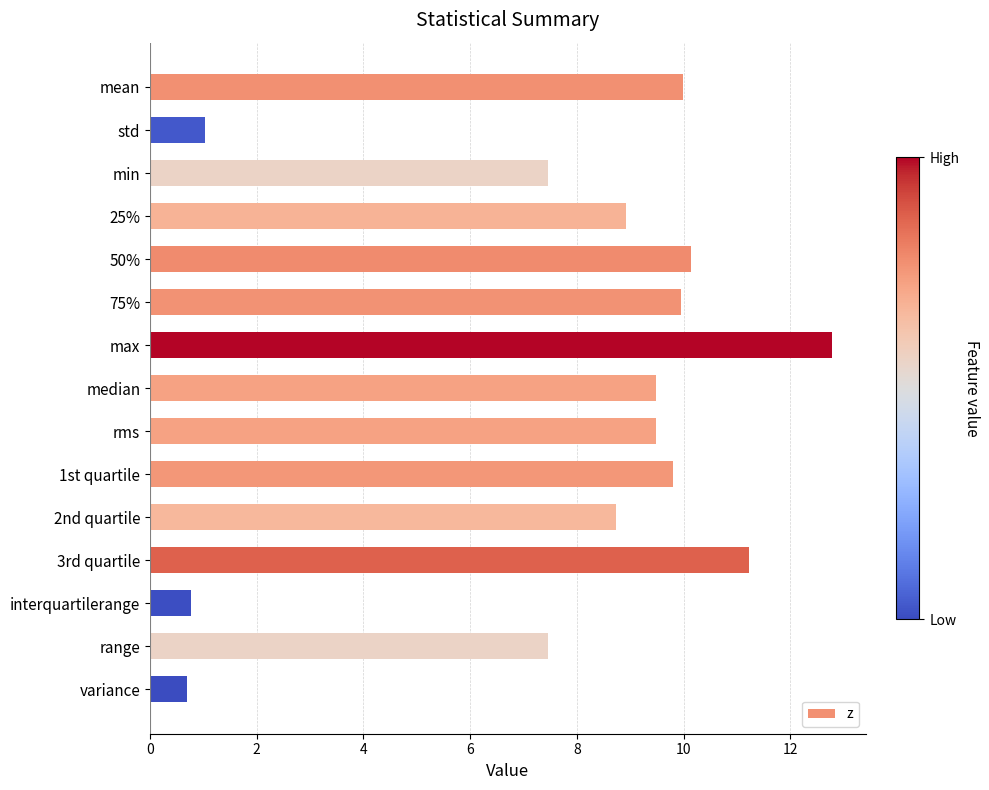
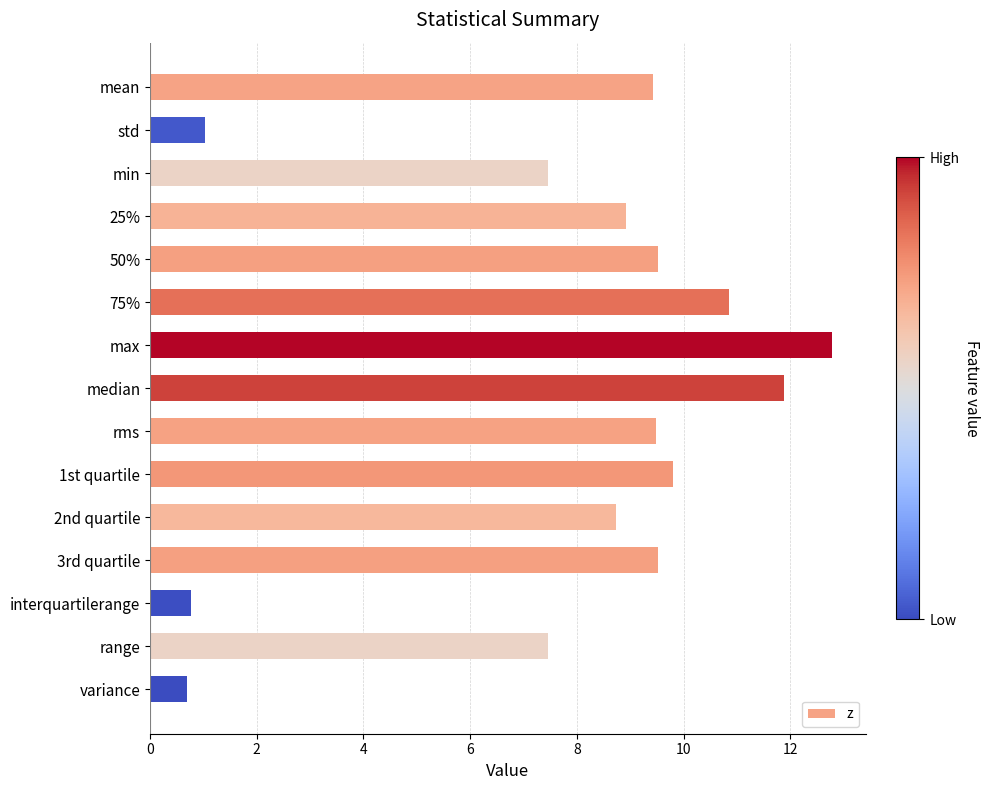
  {
-   "mean": 10.0,
+   "mean": 9.4,
    "std": 1.0,
    "min": 7.5,
    "25%": 8.9,
-   "50%": 10.1,
-   "75%": 9.9,
+   "50%": 9.5,
+   "75%": 10.9,
    "max": 12.8,
-   "median": 9.5,
+   "median": 11.9,
    "rms": 9.5,
    "1st quartile": 9.8,
    "2nd quartile": 8.7,
-   "3rd quartile": 11.2,
+   "3rd quartile": 9.5,
    "interquartilerange": 0.8,
    "range": 7.5,
    "variance": 0.7
  }
